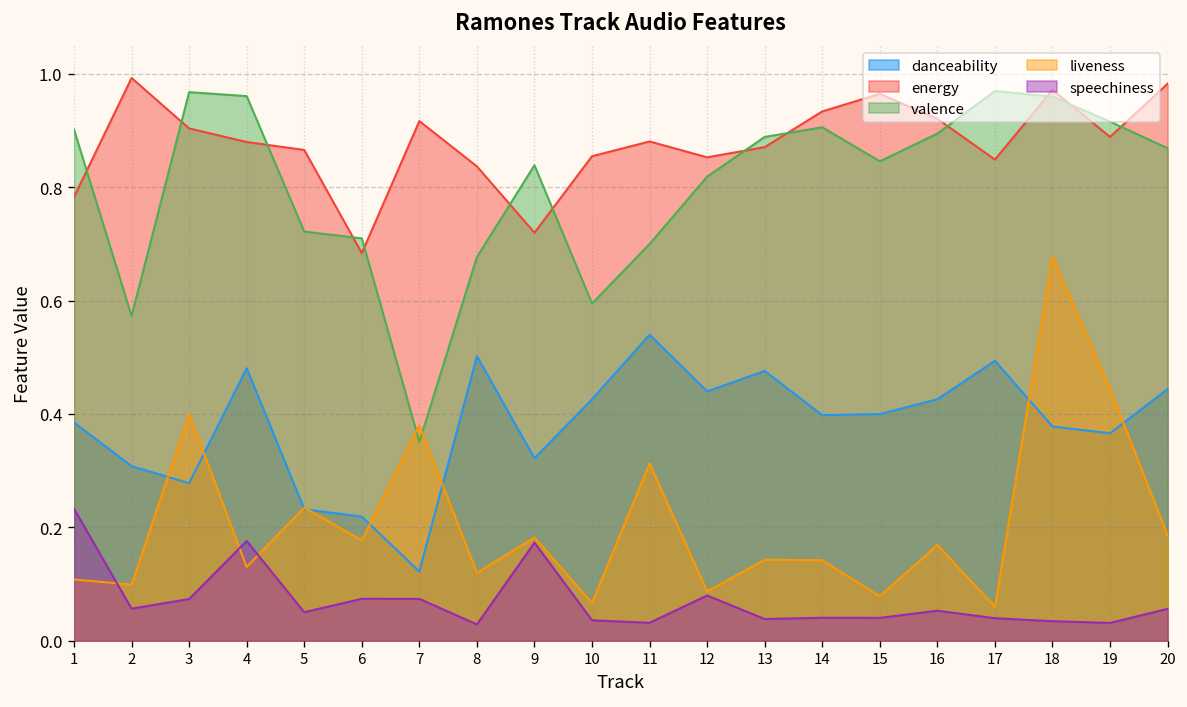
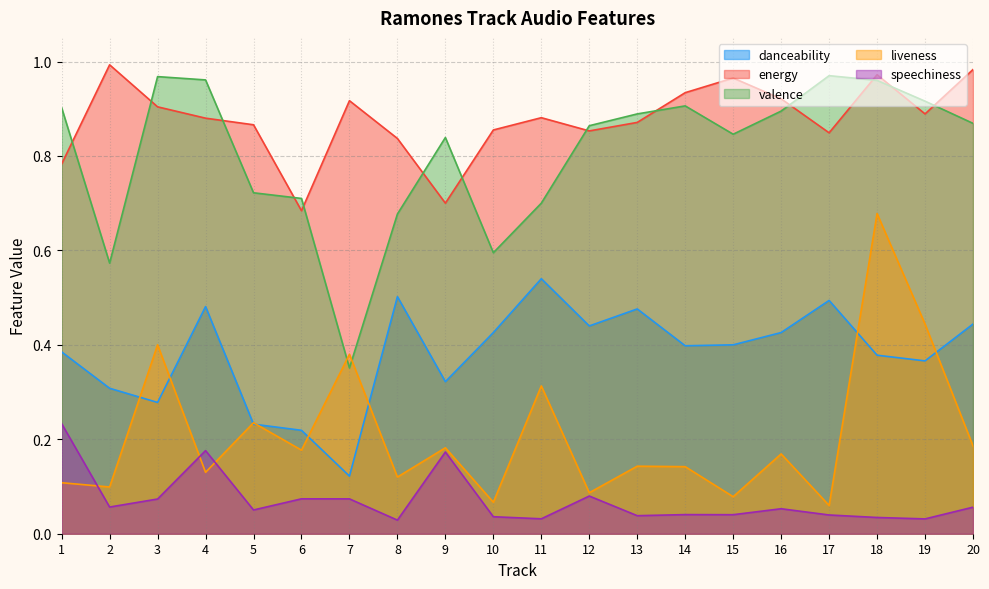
  {
    "danceability": {
      "1": 0.39,
      "2": 0.31,
      "3": 0.28,
      "4": 0.48,
      "6": 0.22,
      "7": 0.12,
      "8": 0.50,
      "9": 0.32,
      "10": 0.43,
      "11": 0.54,
      "12": 0.44,
      "13": 0.48,
      "14": 0.40,
      "15": 0.40,
      "16": 0.43,
      "17": 0.49,
      "18": 0.38,
      "19": 0.37,
      "20": 0.44
    },
    "energy": {
      "1": 0.78,
      "2": 0.99,
      "3": 0.90,
      "4": 0.88,
      "5": 0.87,
      "6": 0.68,
      "7": 0.92,
      "8": 0.84,
-     "9": 0.72,
+     "9": 0.70,
      "10": 0.86,
      "11": 0.88,
      "12": 0.85,
      "13": 0.87,
      "14": 0.93,
      "17": 0.85,
      "19": 0.89,
      "20": 0.98
    },
    "valence": {
      "1": 0.90,
      "2": 0.57,
      "3": 0.97,
      "4": 0.96,
      "5": 0.72,
      "6": 0.71,
      "7": 0.35,
      "8": 0.68,
      "9": 0.84,
      "10": 0.60,
      "11": 0.70,
-     "12": 0.82,
+     "12": 0.86,
      "13": 0.89,
      "14": 0.91,
      "15": 0.85,
      "16": 0.90,
      "20": 0.87
    },
    "liveness": {
      "1": 0.11,
      "2": 0.10,
      "3": 0.40,
      "4": 0.13,
      "6": 0.18,
      "7": 0.38,
      "8": 0.12,
      "9": 0.18,
      "10": 0.07,
      "11": 0.31,
      "12": 0.09,
      "13": 0.14,
      "14": 0.14,
      "15": 0.08,
      "16": 0.17,
      "17": 0.06,
      "18": 0.68,
      "19": 0.44,
      "20": 0.19
    },
    "speechiness": {
      "1": 0.23,
      "2": 0.06,
      "3": 0.07,
      "4": 0.18,
      "5": 0.05,
      "6": 0.07,
      "7": 0.07,
      "8": 0.03,
      "9": 0.17,
      "10": 0.04,
      "11": 0.03,
      "12": 0.08,
      "13": 0.04,
      "14": 0.04,
      "15": 0.04,
      "16": 0.05,
      "17": 0.04,
      "18": 0.03,
      "19": 0.03,
      "20": 0.06
    }
  }
